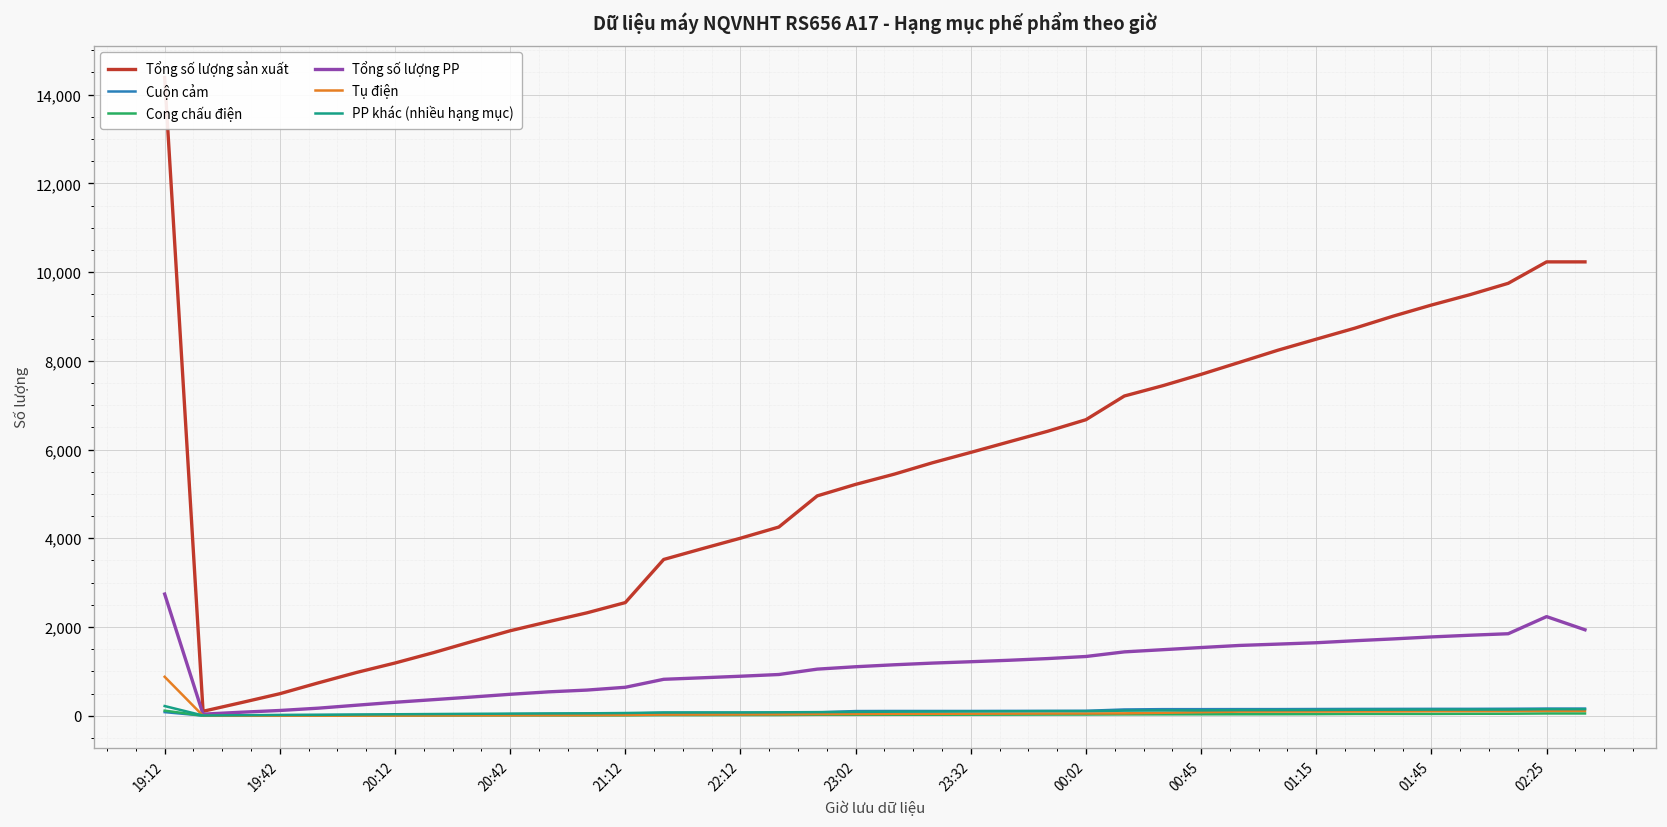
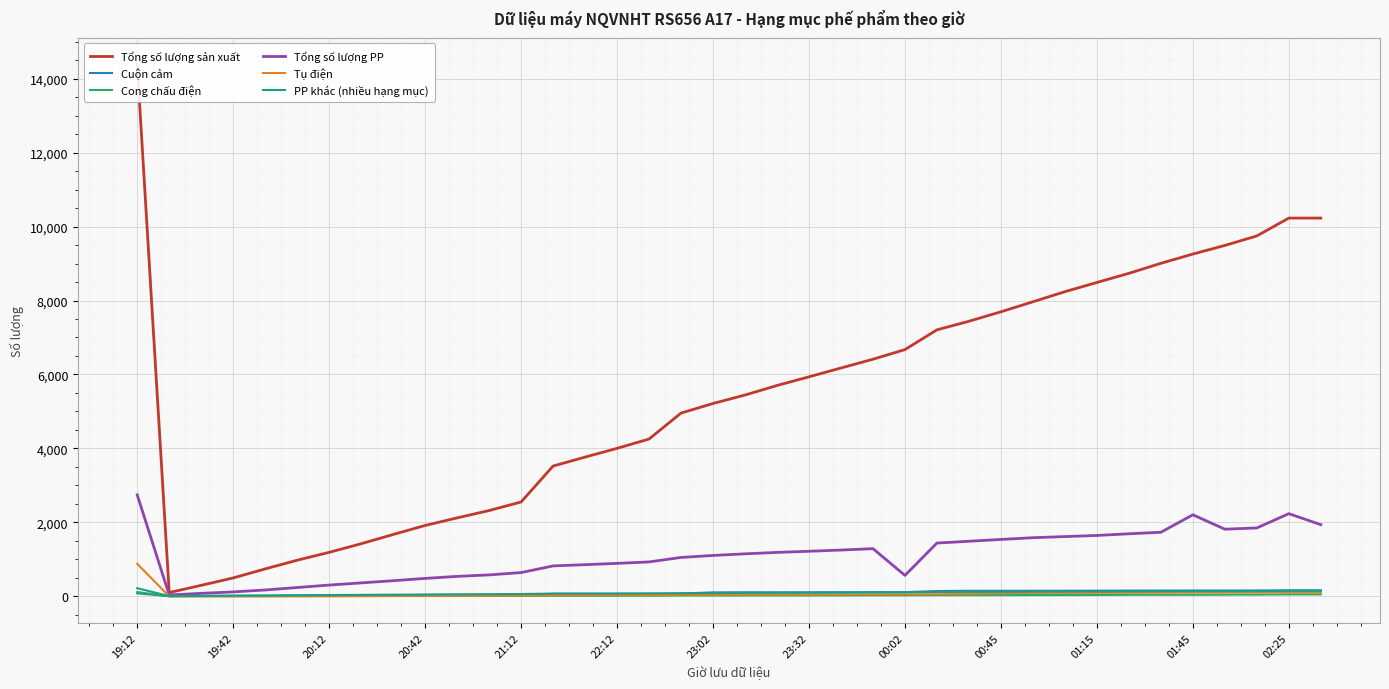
  {
    "Tổng số lượng sản xuất": {
      "19:42": "500",
      "20:12": "1,200",
      "20:42": "1,900",
      "21:12": "2,600",
      "22:12": "4,000",
      "23:02": "5,200",
      "23:32": "5,900",
      "00:02": "6,700",
      "00:45": "7,700",
      "01:15": "8,500",
      "01:45": "9,300",
      "02:25": "10,200"
    },
    "Tổng số lượng PP": {
      "19:12": "2,700",
      "19:42": "100",
      "20:12": "300",
      "20:42": "500",
      "21:12": "600",
      "22:12": "900",
      "23:02": "1,100",
      "23:32": "1,200",
-     "00:02": "1,300",
+     "00:02": "600",
      "00:45": "1,500",
      "01:15": "1,600",
-     "01:45": "1,800",
+     "01:45": "2,200",
      "02:25": "2,200"
    },
    "Tụ điện": {
      "19:12": "900"
    }
  }
